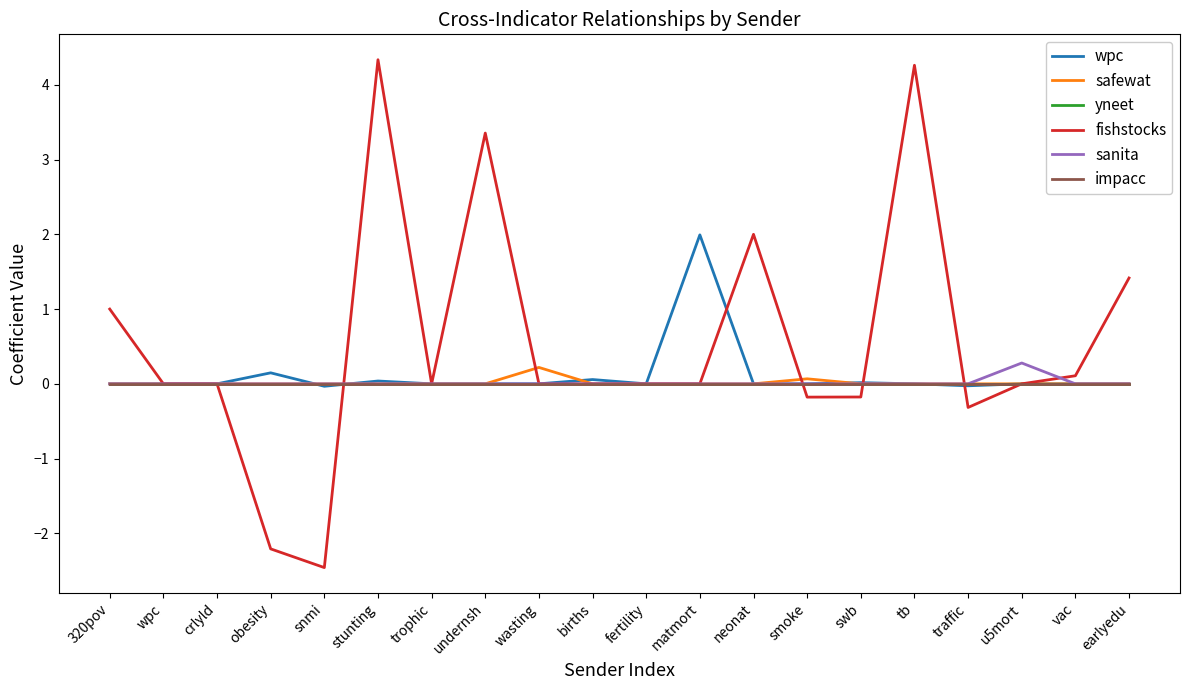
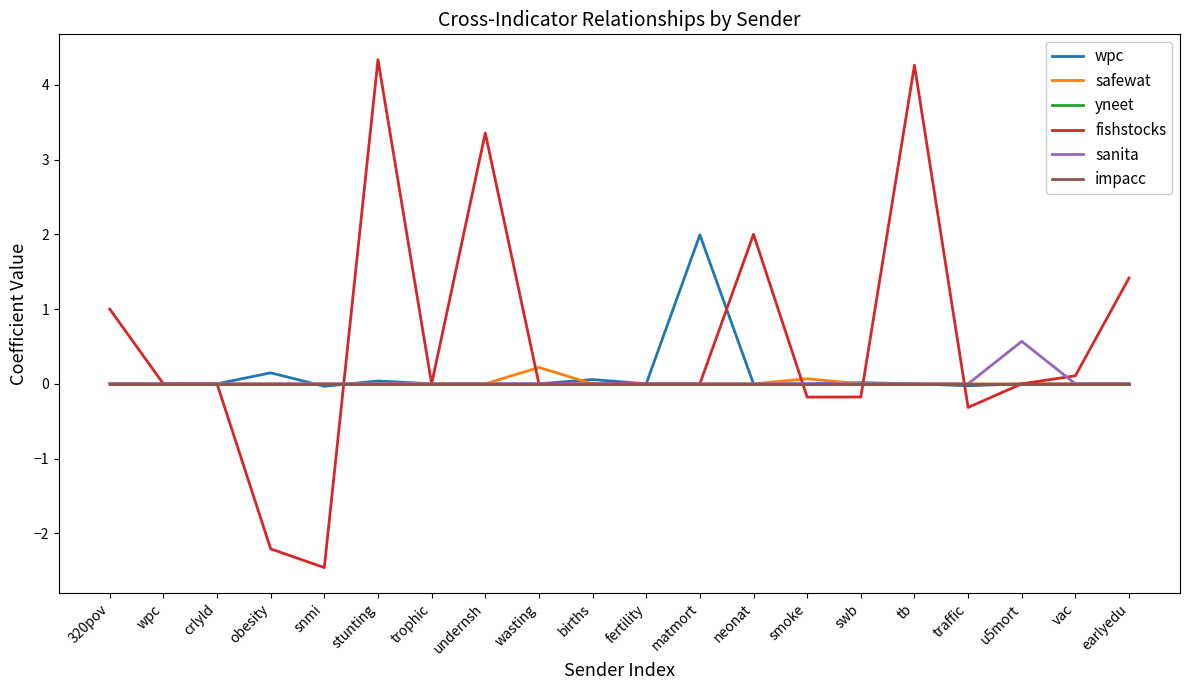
  {
    "wpc": {
      "obesity": 0.1,
      "stunting": 0.0,
      "births": 0.1,
      "matmort": 2.0
    },
    "safewat": {
      "wasting": 0.2,
      "smoke": 0.1
    },
    "fishstocks": {
      "320pov": 1.0,
      "obesity": -2.2,
      "snmi": -2.5,
      "stunting": 4.3,
      "undernsh": 3.4,
      "neonat": 2.0,
      "smoke": -0.2,
      "swb": -0.2,
      "tb": 4.3,
      "traffic": -0.3,
      "vac": 0.1,
      "earlyedu": 1.4
    },
    "sanita": {
-     "u5mort": 0.3
+     "u5mort": 0.6
    }
  }
